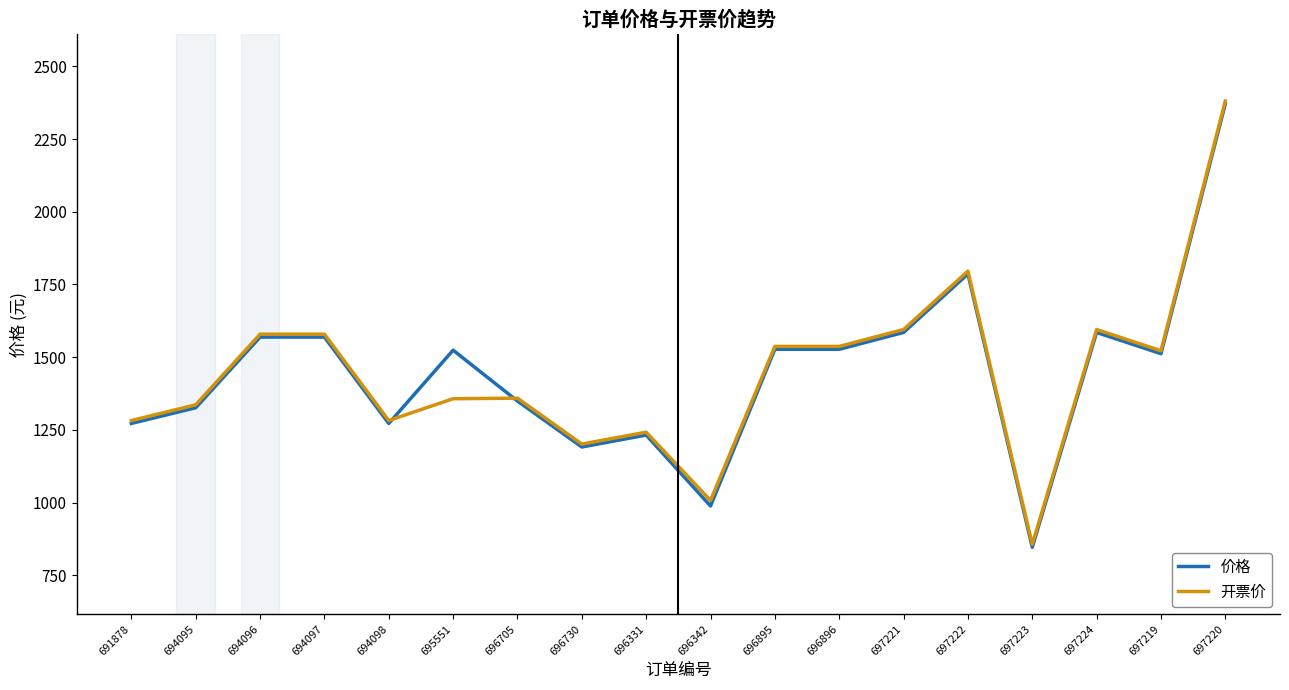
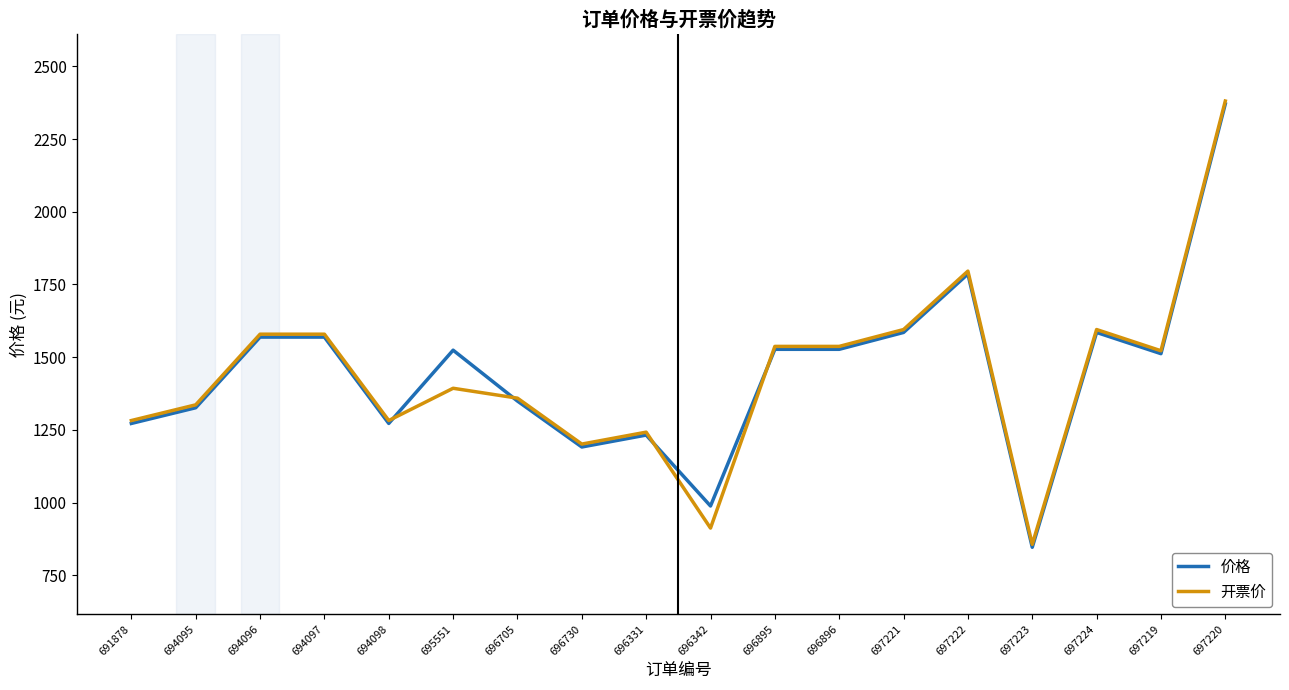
  {
    "价格": {
      "691878": 1270,
      "694095": 1330,
      "694096": 1570,
      "694097": 1570,
      "694098": 1270,
      "695551": 1520,
      "696705": 1350,
      "696730": 1190,
      "696331": 1230,
      "696342": 990,
      "696895": 1530,
      "696896": 1530,
      "697221": 1590,
      "697222": 1790,
      "697223": 850,
      "697224": 1590,
      "697219": 1510,
      "697220": 2370
    },
    "开票价": {
      "691878": 1280,
      "694095": 1340,
      "694096": 1580,
      "694097": 1580,
      "694098": 1280,
-     "695551": 1360,
+     "695551": 1390,
      "696705": 1360,
      "696730": 1200,
      "696331": 1240,
-     "696342": 1010,
+     "696342": 910,
      "696895": 1540,
      "696896": 1540,
      "697221": 1600,
      "697222": 1800,
      "697223": 860,
      "697224": 1600,
      "697219": 1520,
      "697220": 2380
    }
  }
